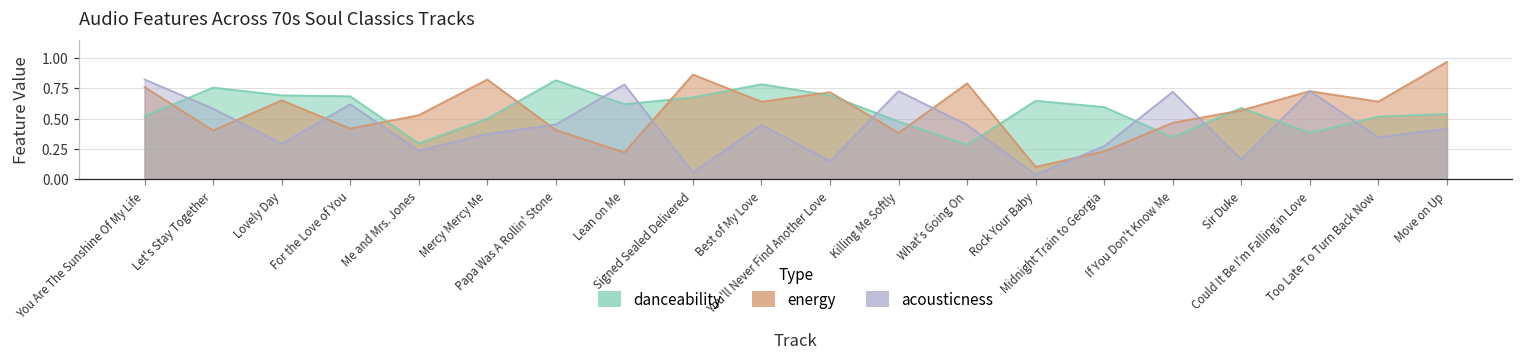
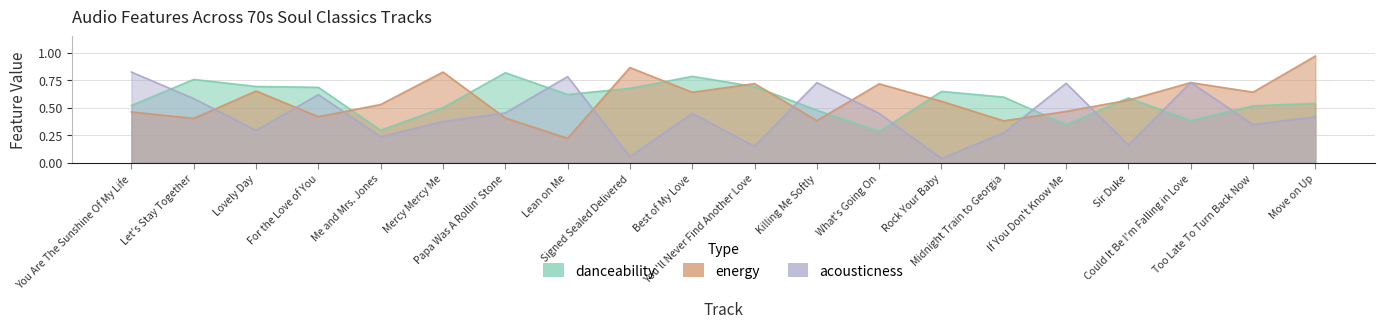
  {
    "energy": {
-     "You Are The Sunshine Of My Life": 0.76,
+     "You Are The Sunshine Of My Life": 0.46,
      "Let's Stay Together": 0.40,
      "Lovely Day": 0.65,
      "For the Love of You": 0.42,
      "Me and Mrs. Jones": 0.53,
      "Mercy Mercy Me": 0.82,
      "Papa Was A Rollin' Stone": 0.41,
      "Lean on Me": 0.22,
      "Signed Sealed Delivered": 0.86,
      "Best of My Love": 0.64,
      "You'll Never Find Another Love": 0.72,
      "Killing Me Softly": 0.38,
-     "What's Going On": 0.79,
-     "Rock Your Baby": 0.10,
-     "Midnight Train to Georgia": 0.23,
+     "What's Going On": 0.72,
+     "Rock Your Baby": 0.56,
+     "Midnight Train to Georgia": 0.38,
      "If You Don't Know Me": 0.47,
      "Too Late To Turn Back Now": 0.64,
      "Move on Up": 0.97
    }
  }
